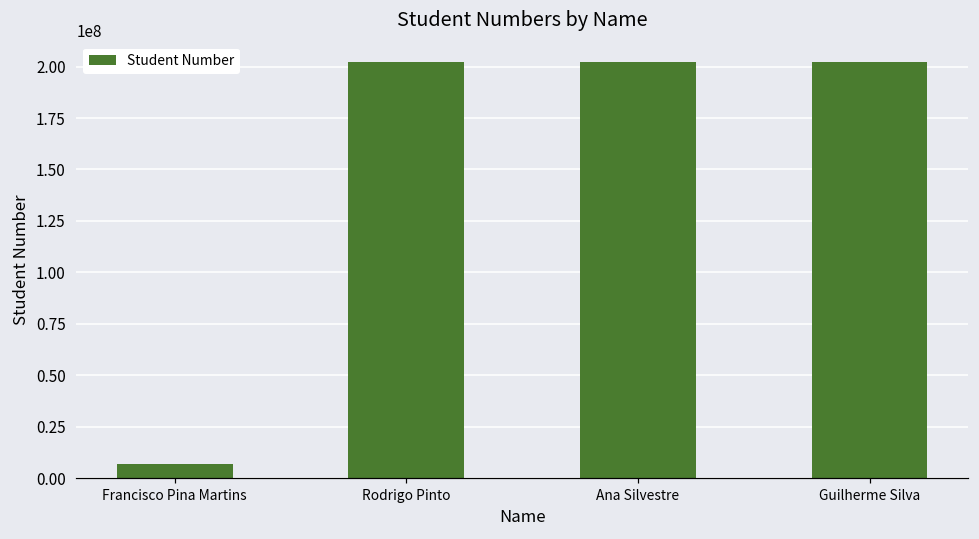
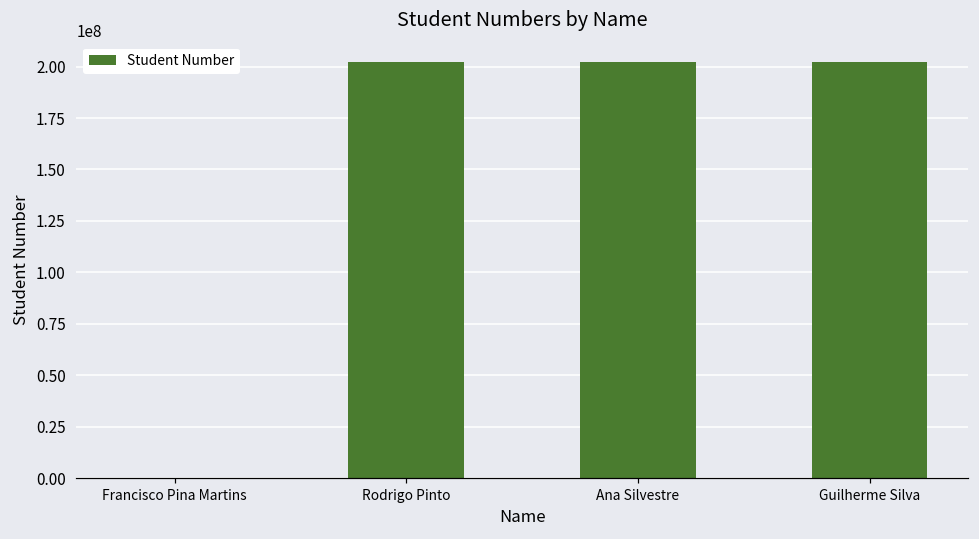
  {
-   "Francisco Pina Martins": 7000000,
+   "Francisco Pina Martins": 0,
    "Rodrigo Pinto": 202000000,
    "Ana Silvestre": 202000000,
    "Guilherme Silva": 202000000
  }
